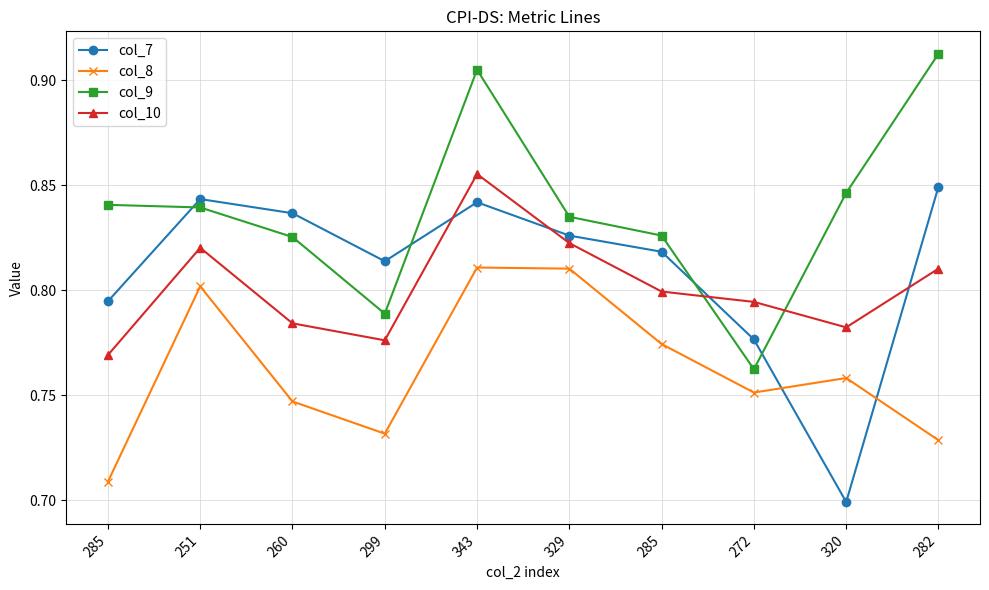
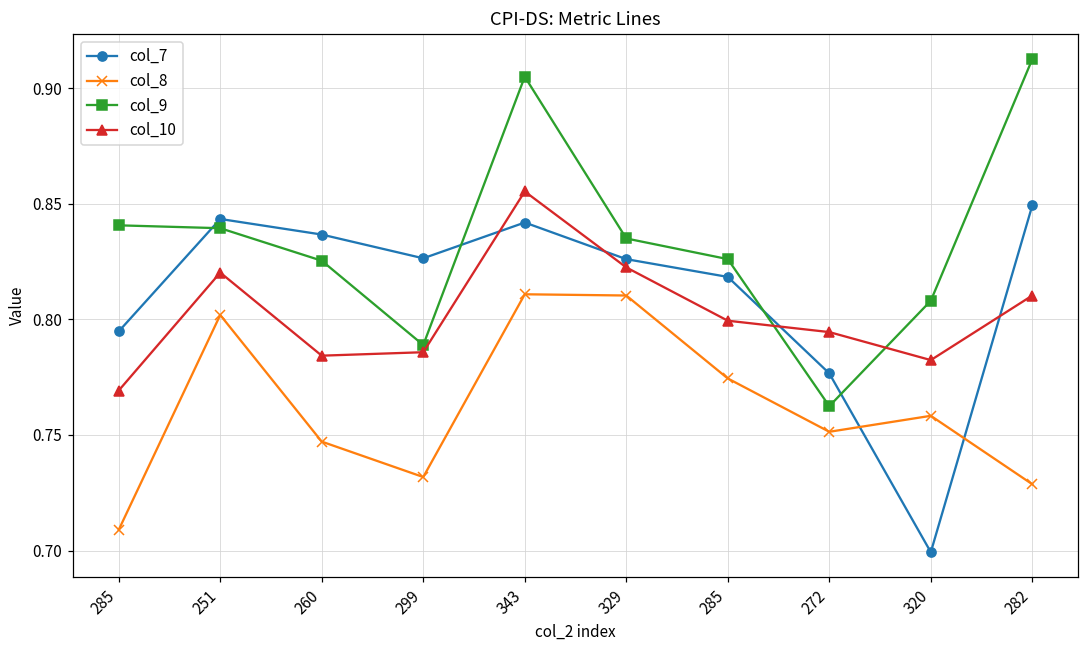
  {
    "col_7": {
      "251": 0.843,
      "260": 0.837,
-     "299": 0.814,
+     "299": 0.826,
      "343": 0.842,
      "329": 0.826,
      "272": 0.777,
      "320": 0.699,
      "282": 0.849
    },
    "col_8": {
      "251": 0.802,
      "260": 0.747,
      "299": 0.732,
      "343": 0.811,
      "329": 0.810,
      "272": 0.751,
      "320": 0.758,
      "282": 0.729
    },
    "col_9": {
      "251": 0.839,
      "260": 0.825,
      "299": 0.789,
      "343": 0.905,
      "329": 0.835,
      "272": 0.762,
-     "320": 0.846,
+     "320": 0.808,
      "282": 0.913
    },
    "col_10": {
      "251": 0.820,
      "260": 0.784,
-     "299": 0.776,
+     "299": 0.786,
      "343": 0.855,
      "329": 0.823,
      "272": 0.795,
      "320": 0.782,
      "282": 0.810
    }
  }
